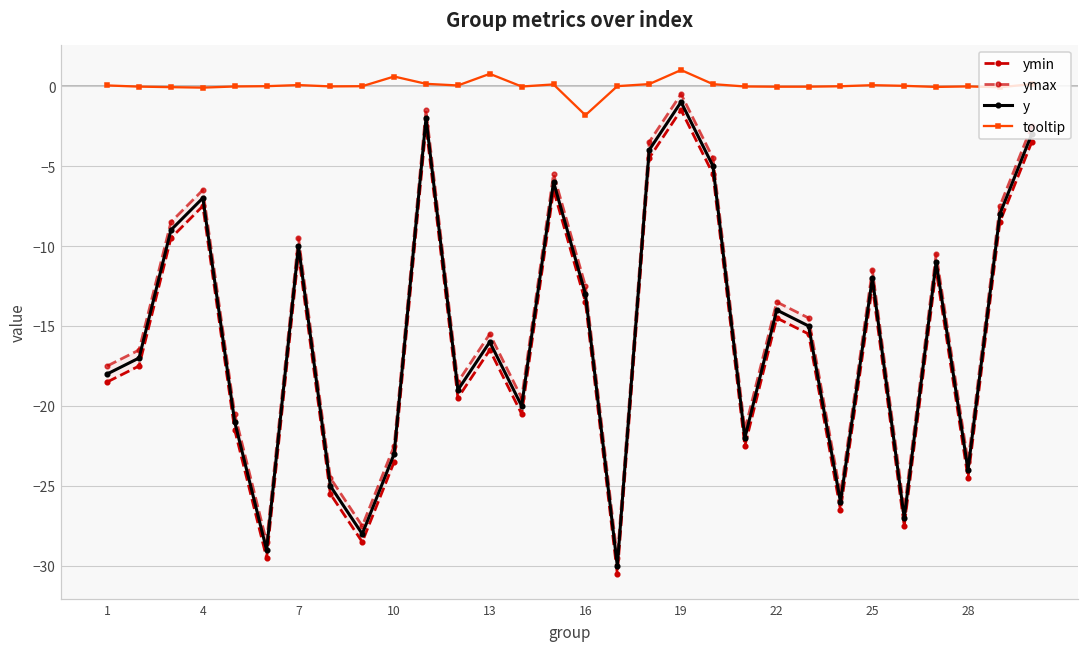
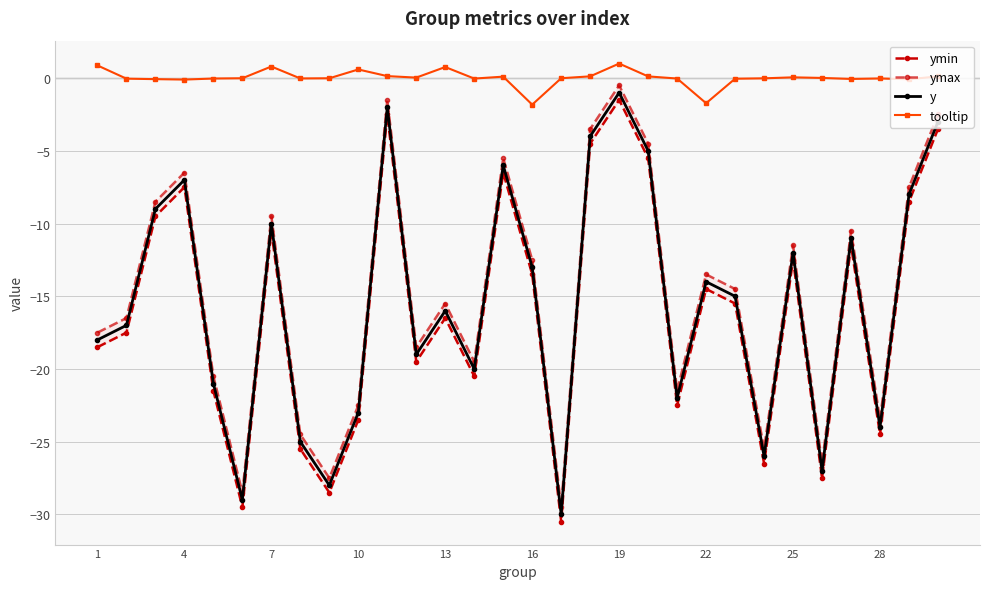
  {
    "y": {
      "1": -18.0,
      "4": -7.0,
      "7": -10.0,
      "10": -23.0,
      "13": -16.0,
      "16": -13.0,
      "19": -1.0,
      "22": -14.0,
      "25": -12.0,
      "28": -24.0
    },
    "tooltip": {
-     "1": 0.0,
+     "1": 0.9,
      "4": -0.1,
-     "7": 0.1,
+     "7": 0.8,
      "10": 0.6,
      "13": 0.8,
      "16": -1.8,
      "19": 1.0,
-     "22": 0.0,
+     "22": -1.7,
      "25": 0.1,
      "28": 0.0
    }
  }
